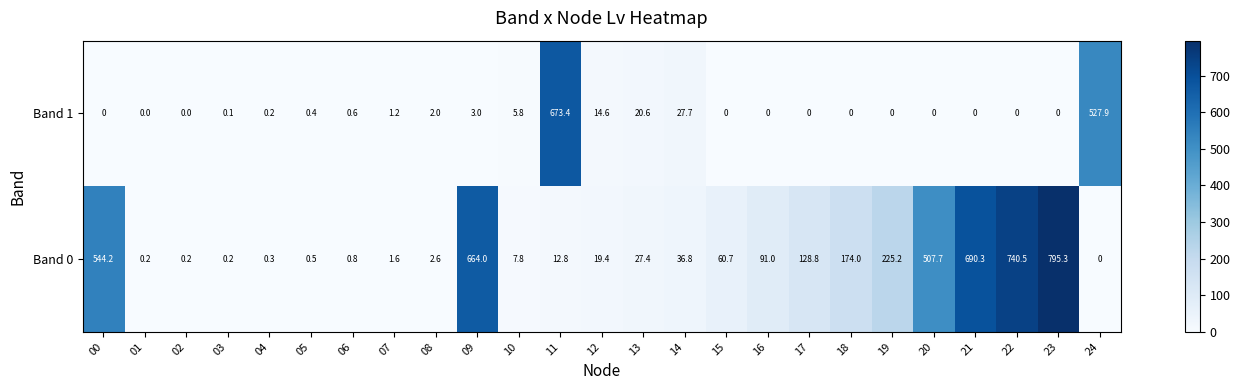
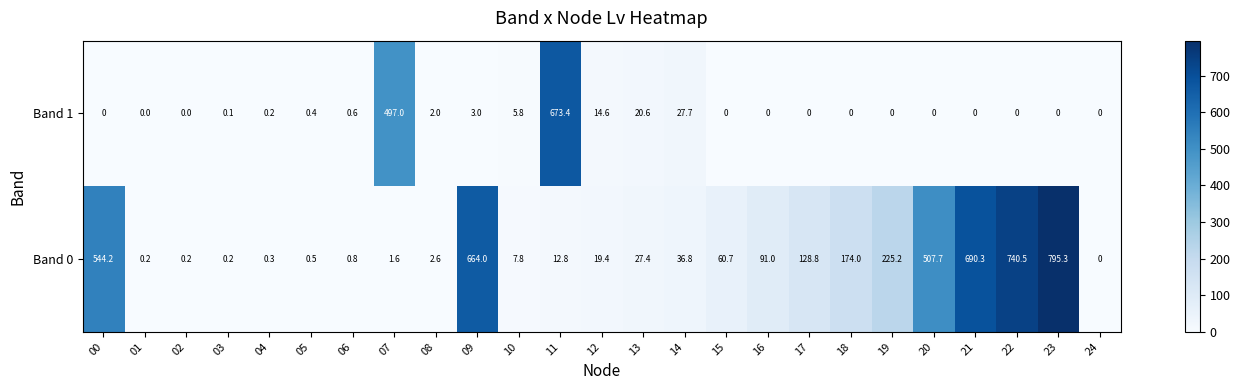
  {
    "Band 1": {
      "00": 0,
      "01": 0.0,
      "02": 0.0,
      "03": 0.1,
      "04": 0.2,
      "05": 0.4,
      "06": 0.6,
-     "07": 1.2,
+     "07": 497.0,
      "08": 2.0,
      "09": 3.0,
      "10": 5.8,
      "11": 673.4,
      "12": 14.6,
      "13": 20.6,
      "14": 27.7,
      "15": 0,
      "16": 0,
      "17": 0,
      "18": 0,
      "19": 0,
      "20": 0,
      "21": 0,
      "22": 0,
      "23": 0,
-     "24": 527.9
+     "24": 0
    },
    "Band 0": {
      "00": 544.2,
      "01": 0.2,
      "02": 0.2,
      "03": 0.2,
      "04": 0.3,
      "05": 0.5,
      "06": 0.8,
      "07": 1.6,
      "08": 2.6,
      "09": 664.0,
      "10": 7.8,
      "11": 12.8,
      "12": 19.4,
      "13": 27.4,
      "14": 36.8,
      "15": 60.7,
      "16": 91.0,
      "17": 128.8,
      "18": 174.0,
      "19": 225.2,
      "20": 507.7,
      "21": 690.3,
      "22": 740.5,
      "23": 795.3,
      "24": 0
    }
  }
